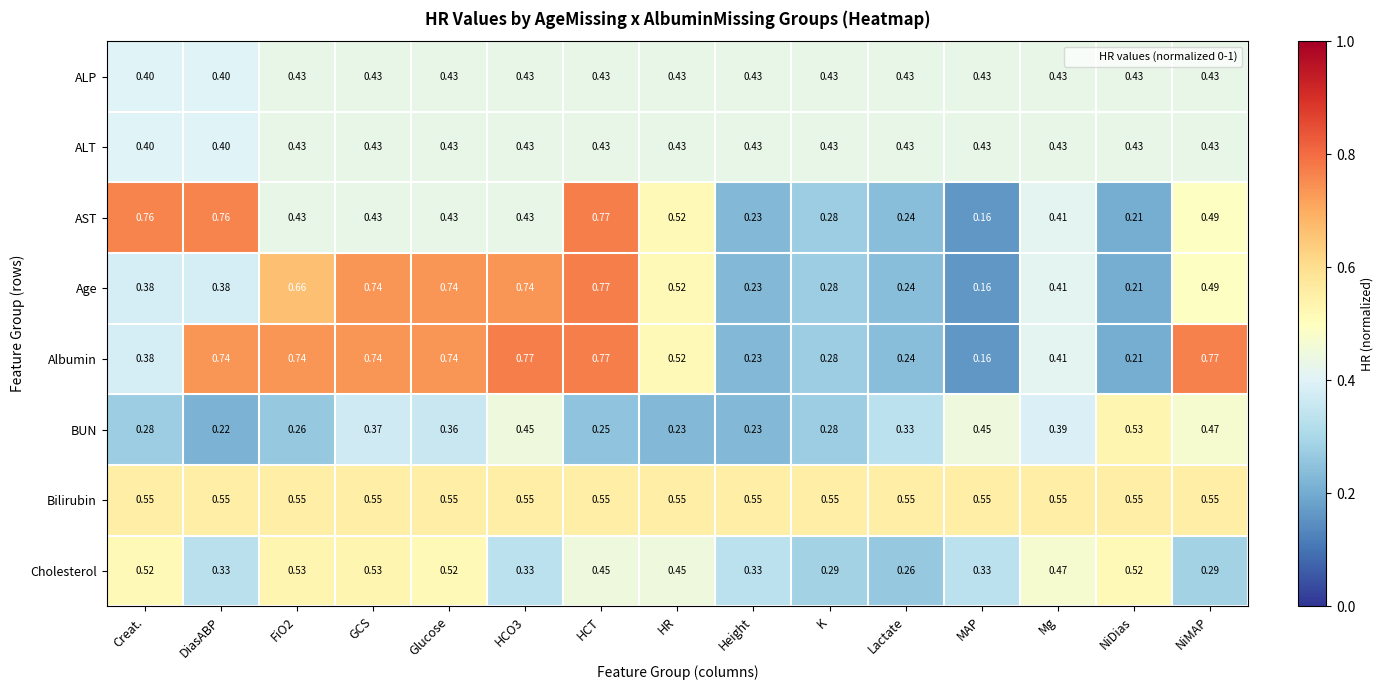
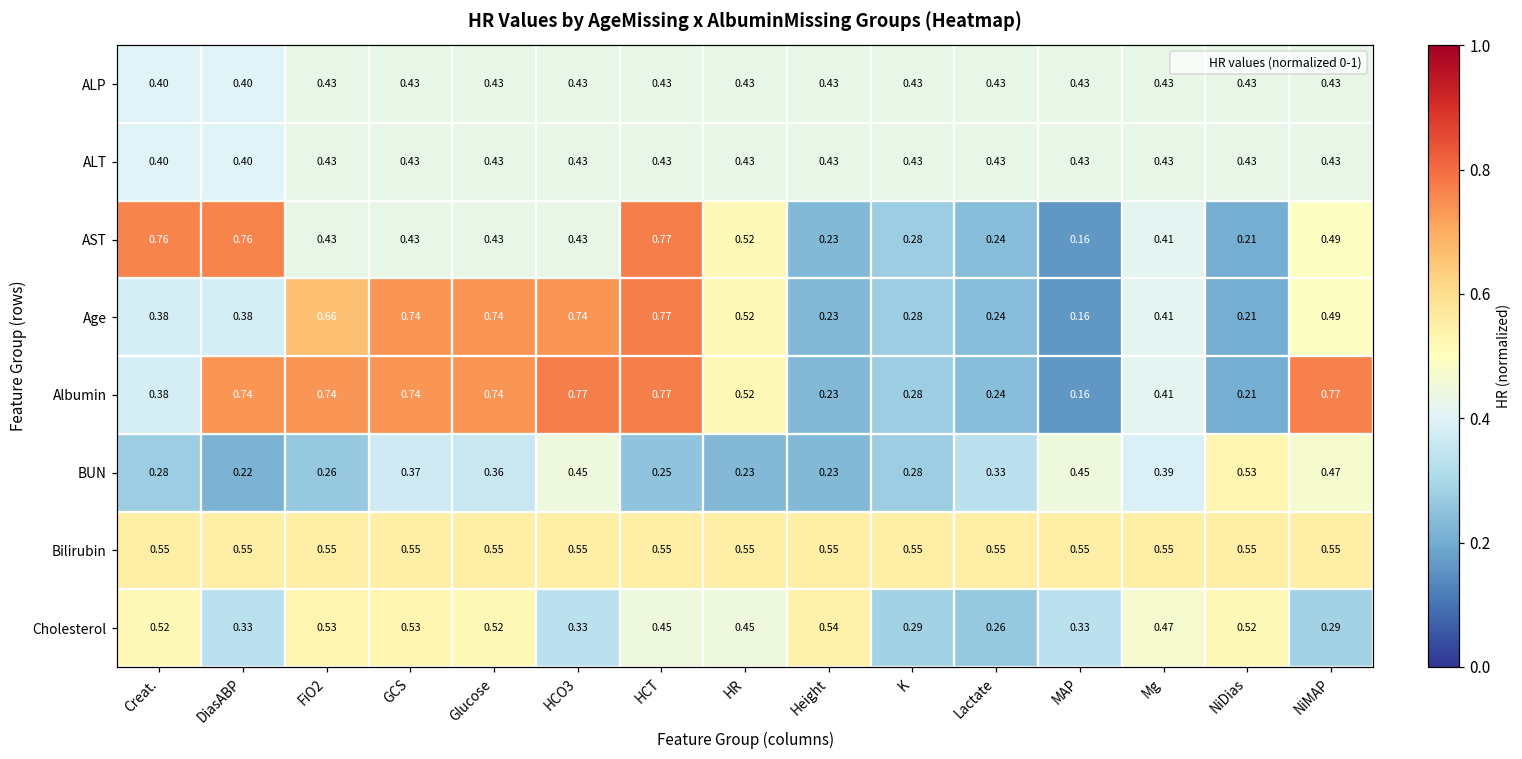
  {
    "ALP": {
      "Creat.": 0.40,
      "DiasABP": 0.40,
      "FiO2": 0.43,
      "GCS": 0.43,
      "Glucose": 0.43,
      "HCO3": 0.43,
      "HCT": 0.43,
      "HR": 0.43,
      "Height": 0.43,
      "K": 0.43,
      "Lactate": 0.43,
      "MAP": 0.43,
      "Mg": 0.43,
      "NiDias": 0.43,
      "NiMAP": 0.43
    },
    "ALT": {
      "Creat.": 0.40,
      "DiasABP": 0.40,
      "FiO2": 0.43,
      "GCS": 0.43,
      "Glucose": 0.43,
      "HCO3": 0.43,
      "HCT": 0.43,
      "HR": 0.43,
      "Height": 0.43,
      "K": 0.43,
      "Lactate": 0.43,
      "MAP": 0.43,
      "Mg": 0.43,
      "NiDias": 0.43,
      "NiMAP": 0.43
    },
    "AST": {
      "Creat.": 0.76,
      "DiasABP": 0.76,
      "FiO2": 0.43,
      "GCS": 0.43,
      "Glucose": 0.43,
      "HCO3": 0.43,
      "HCT": 0.77,
      "HR": 0.52,
      "Height": 0.23,
      "K": 0.28,
      "Lactate": 0.24,
      "MAP": 0.16,
      "Mg": 0.41,
      "NiDias": 0.21,
      "NiMAP": 0.49
    },
    "Age": {
      "Creat.": 0.38,
      "DiasABP": 0.38,
      "FiO2": 0.66,
      "GCS": 0.74,
      "Glucose": 0.74,
      "HCO3": 0.74,
      "HCT": 0.77,
      "HR": 0.52,
      "Height": 0.23,
      "K": 0.28,
      "Lactate": 0.24,
      "MAP": 0.16,
      "Mg": 0.41,
      "NiDias": 0.21,
      "NiMAP": 0.49
    },
    "Albumin": {
      "Creat.": 0.38,
      "DiasABP": 0.74,
      "FiO2": 0.74,
      "GCS": 0.74,
      "Glucose": 0.74,
      "HCO3": 0.77,
      "HCT": 0.77,
      "HR": 0.52,
      "Height": 0.23,
      "K": 0.28,
      "Lactate": 0.24,
      "MAP": 0.16,
      "Mg": 0.41,
      "NiDias": 0.21,
      "NiMAP": 0.77
    },
    "BUN": {
      "Creat.": 0.28,
      "DiasABP": 0.22,
      "FiO2": 0.26,
      "GCS": 0.37,
      "Glucose": 0.36,
      "HCO3": 0.45,
      "HCT": 0.25,
      "HR": 0.23,
      "Height": 0.23,
      "K": 0.28,
      "Lactate": 0.33,
      "MAP": 0.45,
      "Mg": 0.39,
      "NiDias": 0.53,
      "NiMAP": 0.47
    },
    "Bilirubin": {
      "Creat.": 0.55,
      "DiasABP": 0.55,
      "FiO2": 0.55,
      "GCS": 0.55,
      "Glucose": 0.55,
      "HCO3": 0.55,
      "HCT": 0.55,
      "HR": 0.55,
      "Height": 0.55,
      "K": 0.55,
      "Lactate": 0.55,
      "MAP": 0.55,
      "Mg": 0.55,
      "NiDias": 0.55,
      "NiMAP": 0.55
    },
    "Cholesterol": {
      "Creat.": 0.52,
      "DiasABP": 0.33,
      "FiO2": 0.53,
      "GCS": 0.53,
      "Glucose": 0.52,
      "HCO3": 0.33,
      "HCT": 0.45,
      "HR": 0.45,
-     "Height": 0.33,
+     "Height": 0.54,
      "K": 0.29,
      "Lactate": 0.26,
      "MAP": 0.33,
      "Mg": 0.47,
      "NiDias": 0.52,
      "NiMAP": 0.29
    }
  }
